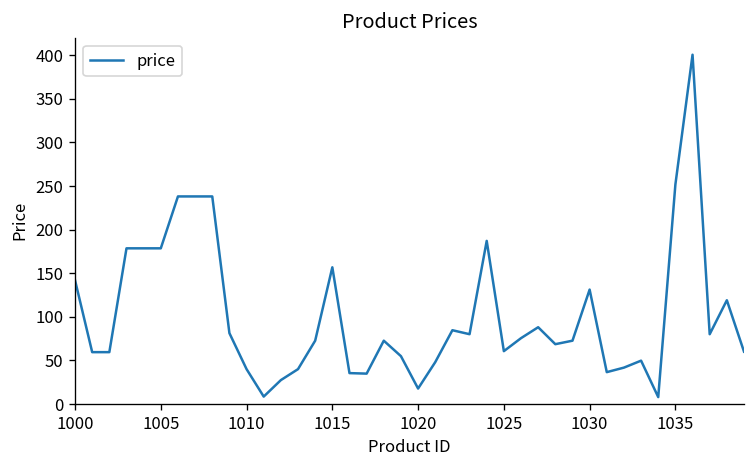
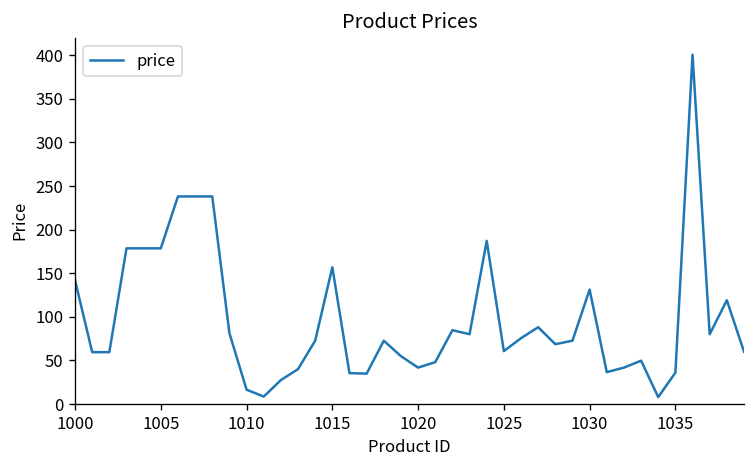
  {
    "1000": 140,
    "1005": 180,
-   "1010": 40,
+   "1010": 20,
    "1015": 160,
-   "1020": 20,
+   "1020": 40,
    "1025": 60,
    "1030": 130,
-   "1035": 250
+   "1035": 40
  }
